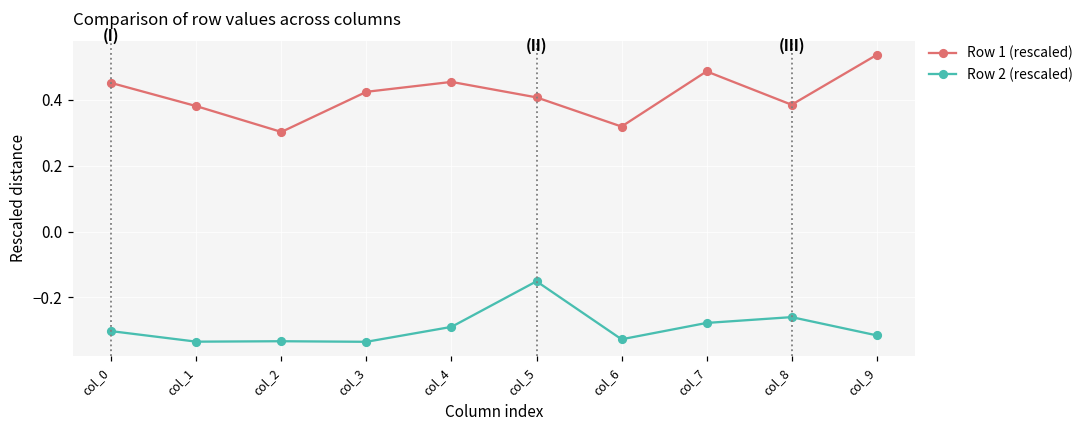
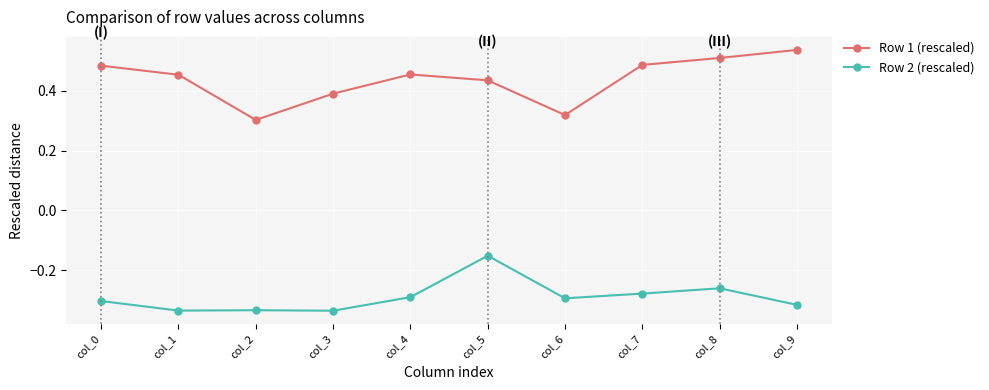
  {
    "Row 1 (rescaled)": {
-     "col_0": 0.45,
-     "col_1": 0.38,
+     "col_0": 0.48,
+     "col_1": 0.45,
      "col_2": 0.30,
-     "col_3": 0.42,
+     "col_3": 0.39,
      "col_4": 0.45,
-     "col_5": 0.41,
+     "col_5": 0.43,
      "col_6": 0.32,
      "col_7": 0.49,
-     "col_8": 0.39,
+     "col_8": 0.51,
      "col_9": 0.54
    },
    "Row 2 (rescaled)": {
      "col_0": -0.30,
      "col_1": -0.33,
      "col_2": -0.33,
      "col_3": -0.34,
      "col_4": -0.29,
      "col_5": -0.15,
-     "col_6": -0.33,
+     "col_6": -0.29,
      "col_7": -0.28,
      "col_8": -0.26,
      "col_9": -0.32
    }
  }
